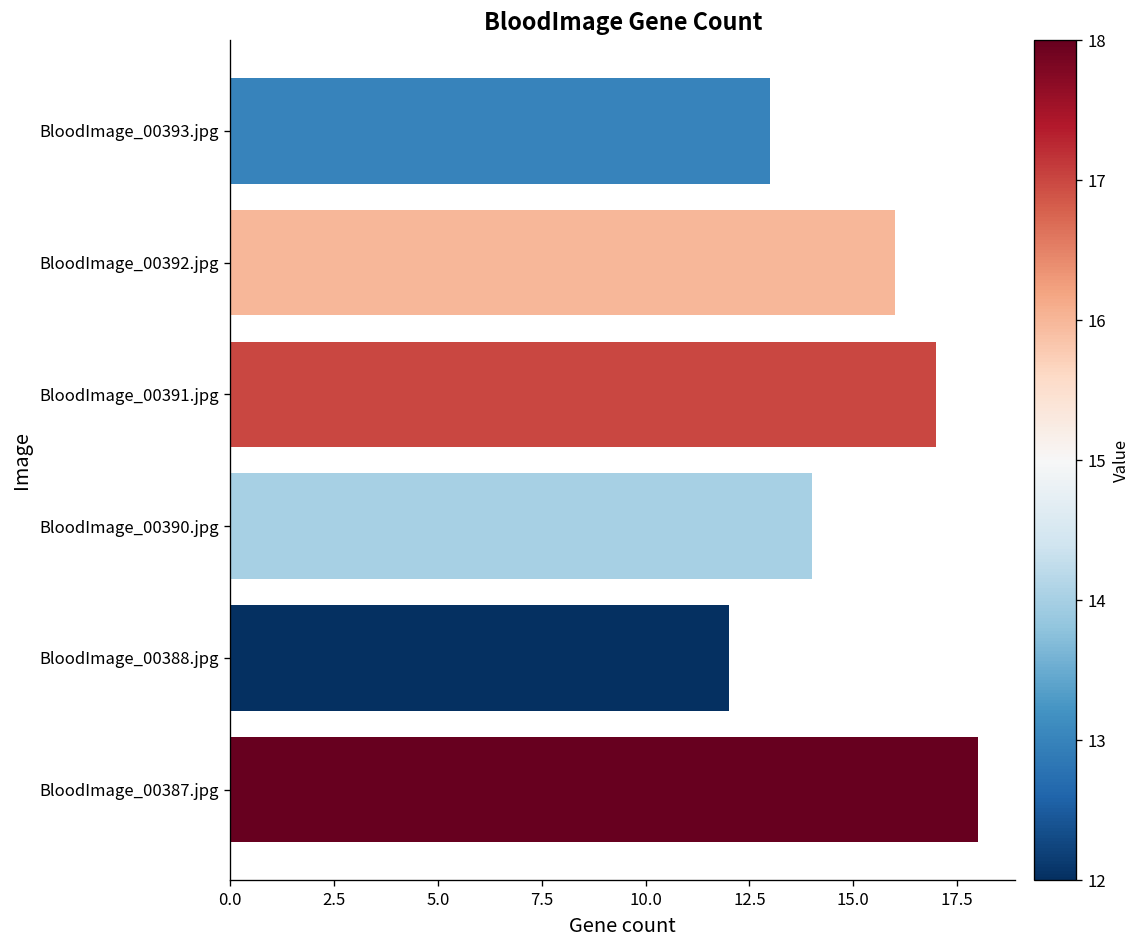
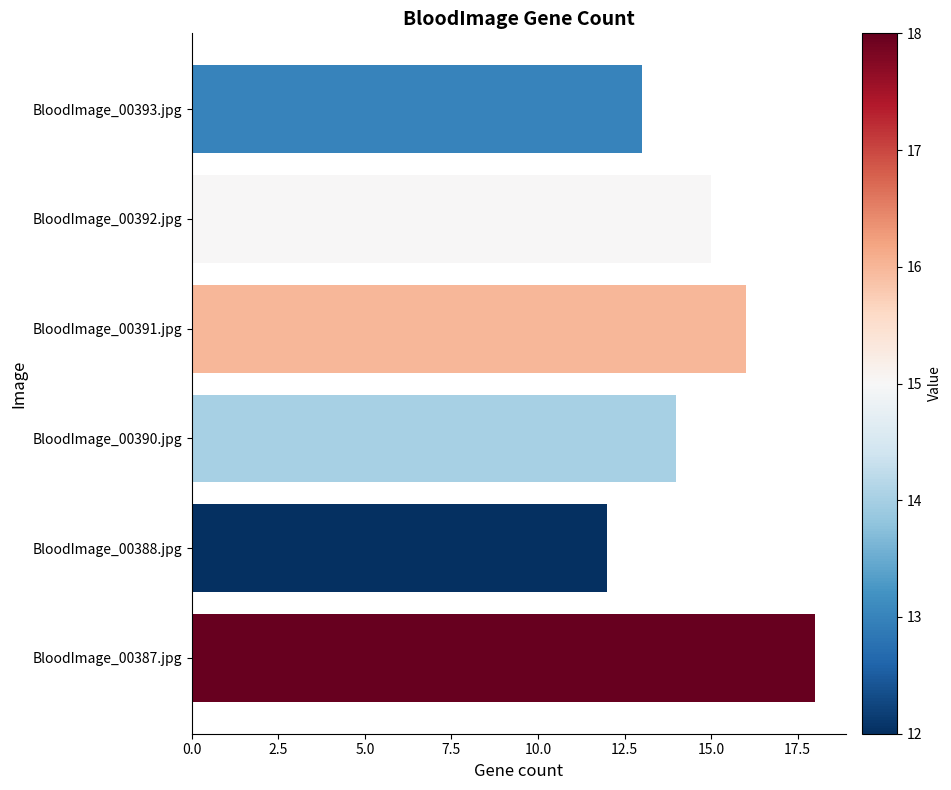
  {
    "BloodImage_00393.jpg": 13,
-   "BloodImage_00392.jpg": 16,
-   "BloodImage_00391.jpg": 17,
+   "BloodImage_00392.jpg": 15,
+   "BloodImage_00391.jpg": 16,
    "BloodImage_00390.jpg": 14,
    "BloodImage_00388.jpg": 12,
    "BloodImage_00387.jpg": 18
  }
